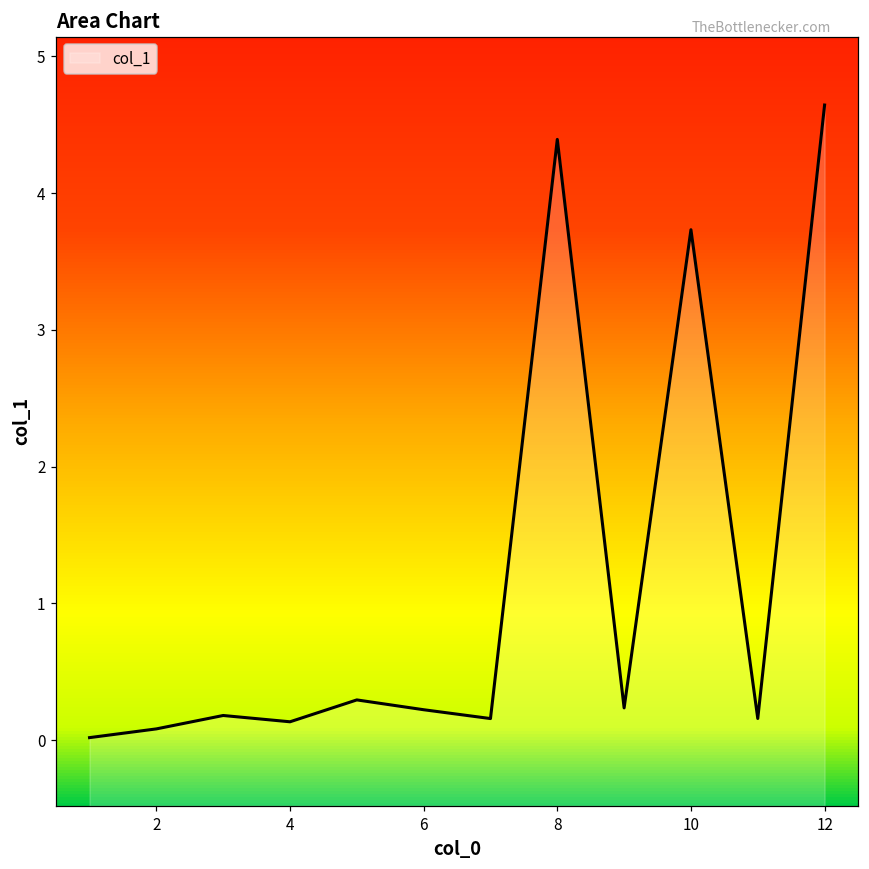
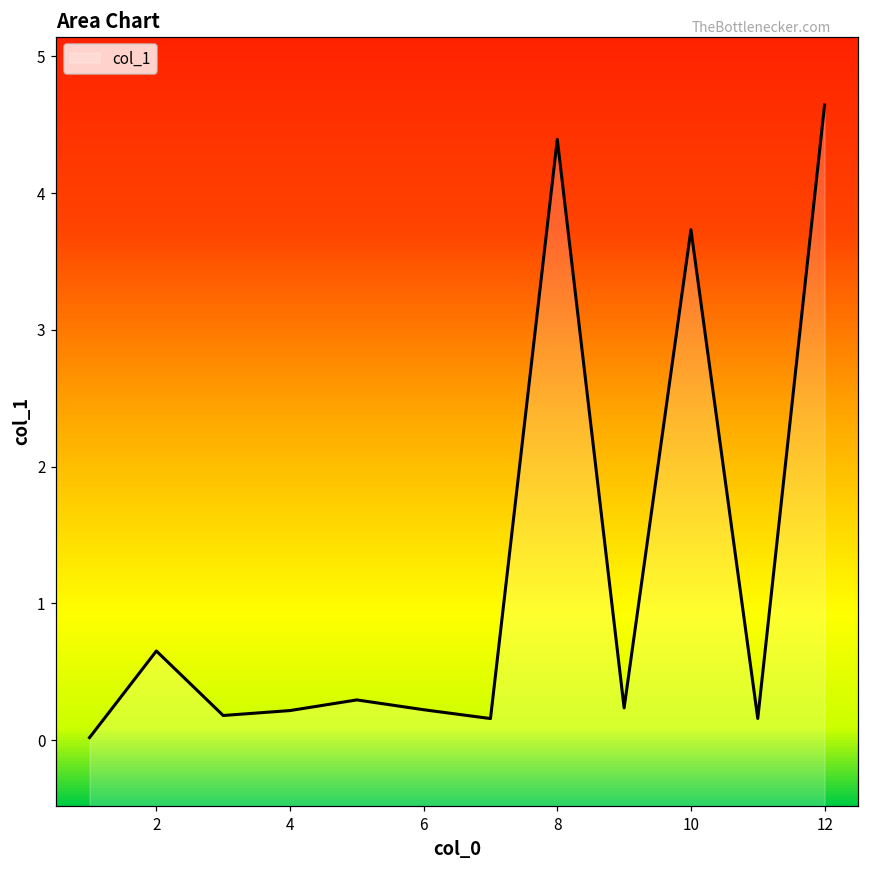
  {
-   "2": 0.08,
-   "4": 0.13,
+   "2": 0.65,
+   "4": 0.22,
    "6": 0.22,
    "8": 4.39,
    "10": 3.73,
    "12": 4.64
  }
